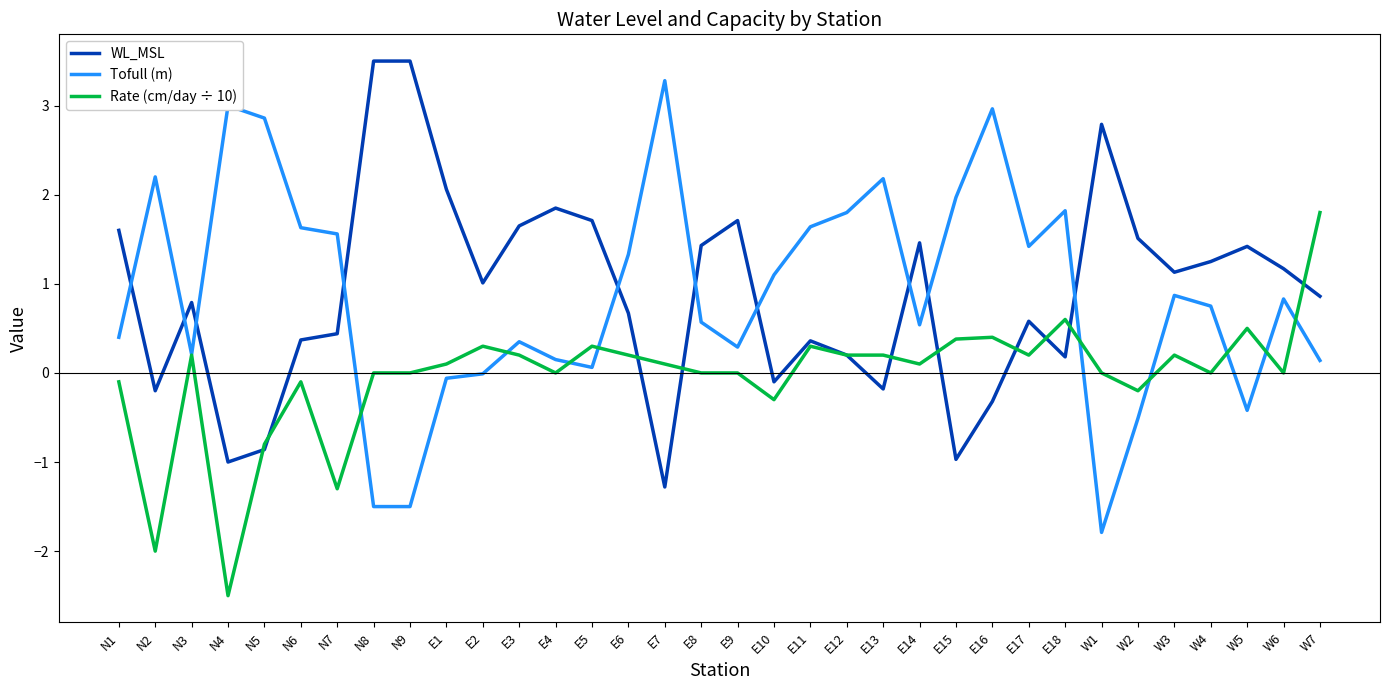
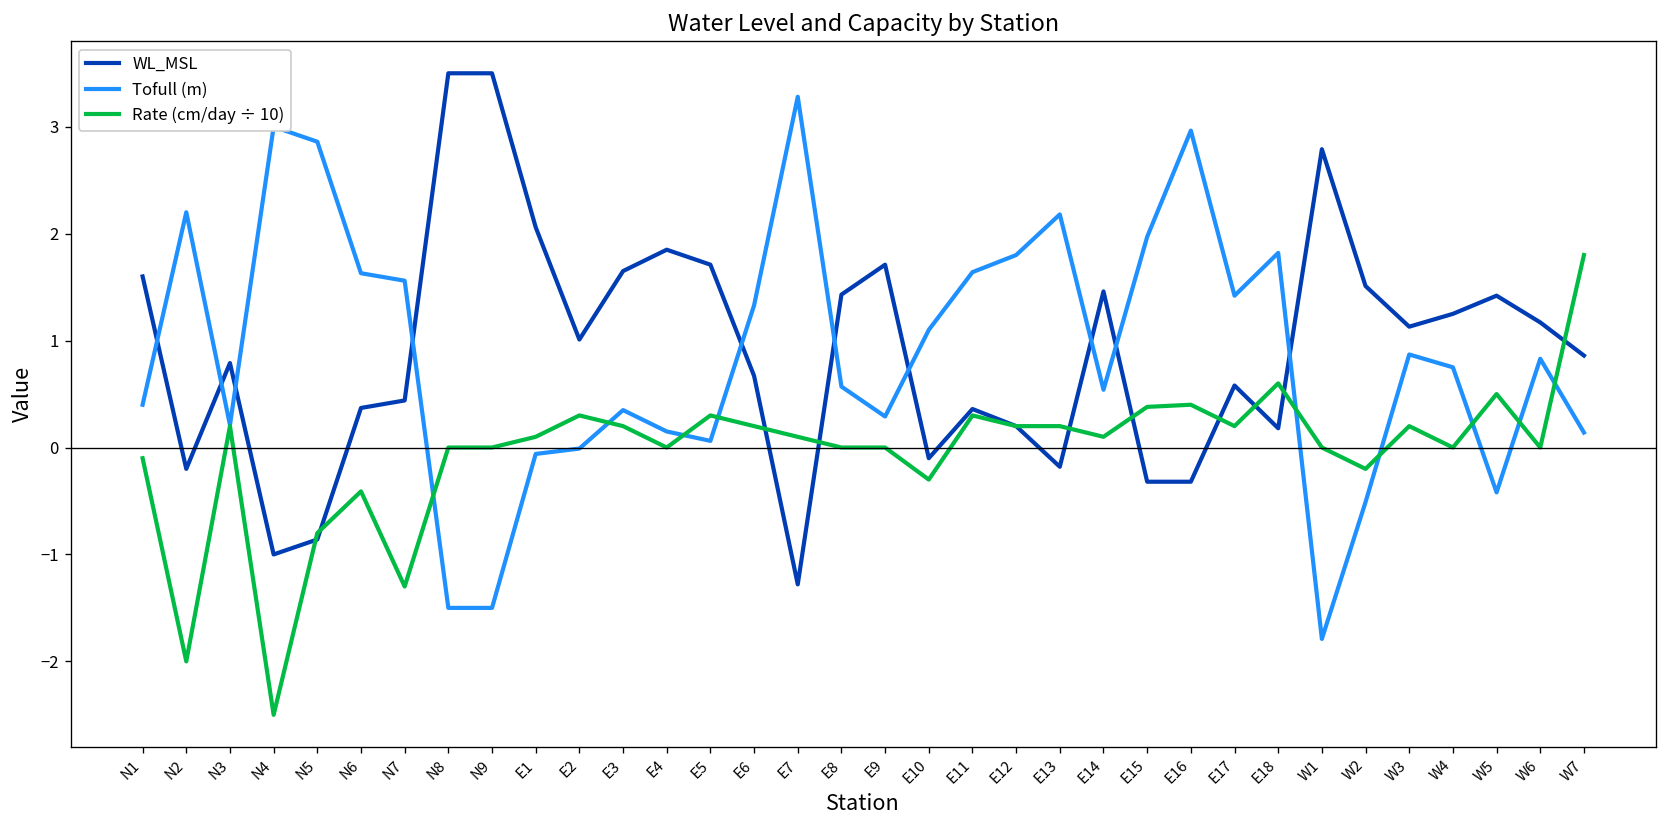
  {
    "WL_MSL": {
      "N1": 1.6,
      "N2": -0.2,
      "N3": 0.8,
      "N4": -1.0,
      "N5": -0.9,
      "N6": 0.4,
      "N7": 0.4,
      "N8": 3.5,
      "N9": 3.5,
      "E1": 2.1,
      "E2": 1.0,
      "E3": 1.7,
      "E4": 1.9,
      "E5": 1.7,
      "E6": 0.7,
      "E7": -1.3,
      "E8": 1.4,
      "E9": 1.7,
      "E10": -0.1,
      "E11": 0.4,
      "E13": -0.2,
      "E14": 1.5,
-     "E15": -1.0,
+     "E15": -0.3,
      "E16": -0.3,
      "E17": 0.6,
      "E18": 0.2,
      "W1": 2.8,
      "W2": 1.5,
      "W3": 1.1,
      "W4": 1.3,
      "W5": 1.4,
      "W6": 1.2,
      "W7": 0.9
    },
    "Tofull (m)": {
      "N1": 0.4,
      "N2": 2.2,
      "N5": 2.9,
      "N6": 1.6,
      "N7": 1.6,
      "N8": -1.5,
      "N9": -1.5,
      "E1": -0.1,
      "E2": 0.0,
      "E3": 0.4,
      "E4": 0.2,
      "E5": 0.1,
      "E6": 1.3,
      "E7": 3.3,
      "E8": 0.6,
      "E9": 0.3,
      "E10": 1.1,
      "E11": 1.6,
      "E12": 1.8,
      "E13": 2.2,
      "E14": 0.5,
      "E15": 2.0,
      "E16": 3.0,
      "E17": 1.4,
      "E18": 1.8,
      "W1": -1.8,
      "W2": -0.5,
      "W3": 0.9,
      "W4": 0.8,
      "W5": -0.4,
      "W6": 0.8,
      "W7": 0.1
    },
    "Rate (cm/day ÷ 10)": {
      "N1": -0.1,
      "N2": -2.0,
      "N4": -2.5,
      "N5": -0.8,
-     "N6": -0.1,
+     "N6": -0.4,
      "N7": -1.3,
      "N8": 0.0,
      "N9": 0.0,
      "E1": 0.1,
      "E2": 0.3,
      "E3": 0.2,
      "E4": 0.0,
      "E5": 0.3,
      "E6": 0.2,
      "E7": 0.1,
      "E8": 0.0,
      "E9": 0.0,
      "E10": -0.3,
      "E11": 0.3,
      "E13": 0.2,
      "E14": 0.1,
      "E15": 0.4,
      "E16": 0.4,
      "E17": 0.2,
      "E18": 0.6,
      "W1": 0.0,
      "W2": -0.2,
      "W3": 0.2,
      "W4": 0.0,
      "W5": 0.5,
      "W6": 0.0,
      "W7": 1.8
    }
  }
